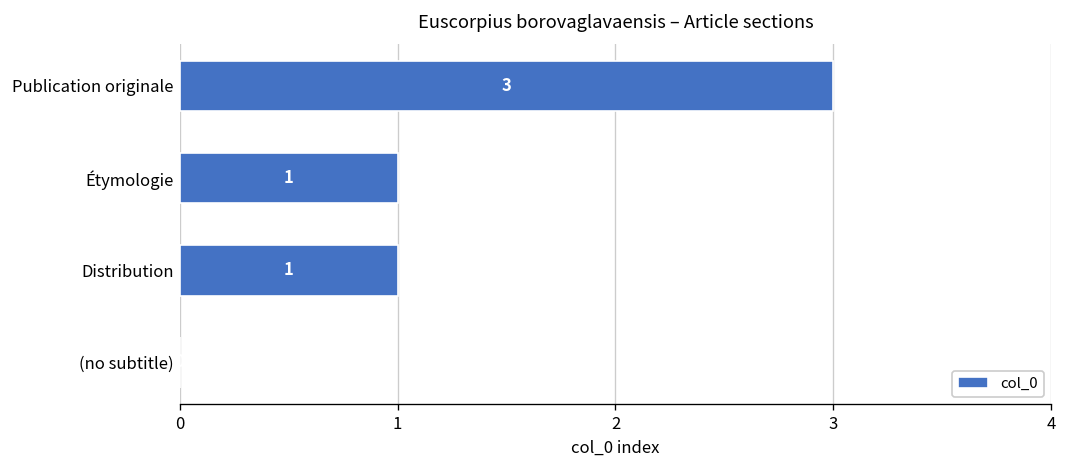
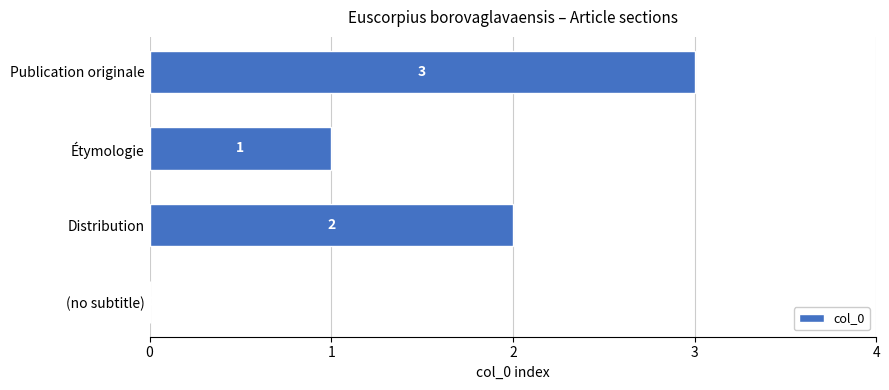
  {
    "Publication originale": 3,
    "Étymologie": 1,
-   "Distribution": 1
+   "Distribution": 2
  }
